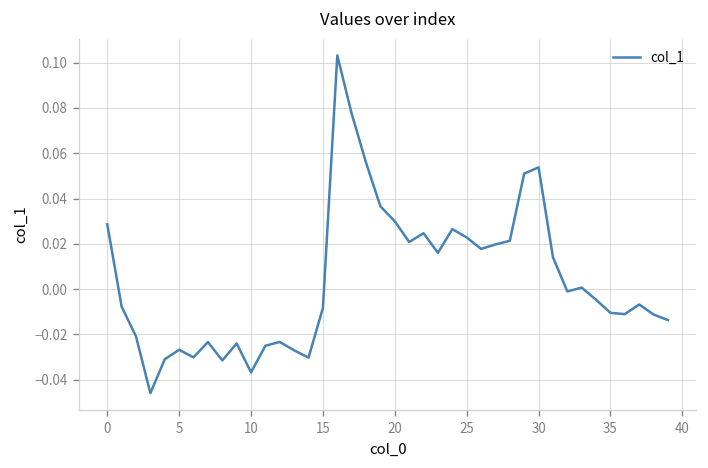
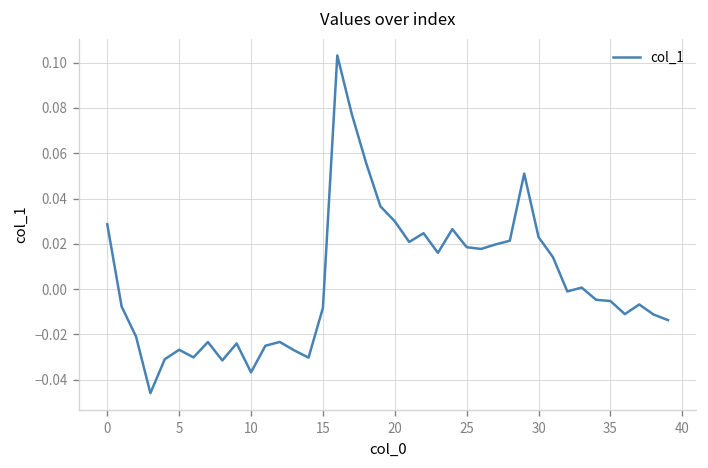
  {
    "0": 0.029,
    "5": -0.027,
    "10": -0.037,
    "15": -0.008,
    "20": 0.030,
-   "25": 0.023,
-   "30": 0.054,
-   "35": -0.010
+   "25": 0.019,
+   "30": 0.023,
+   "35": -0.005
  }
